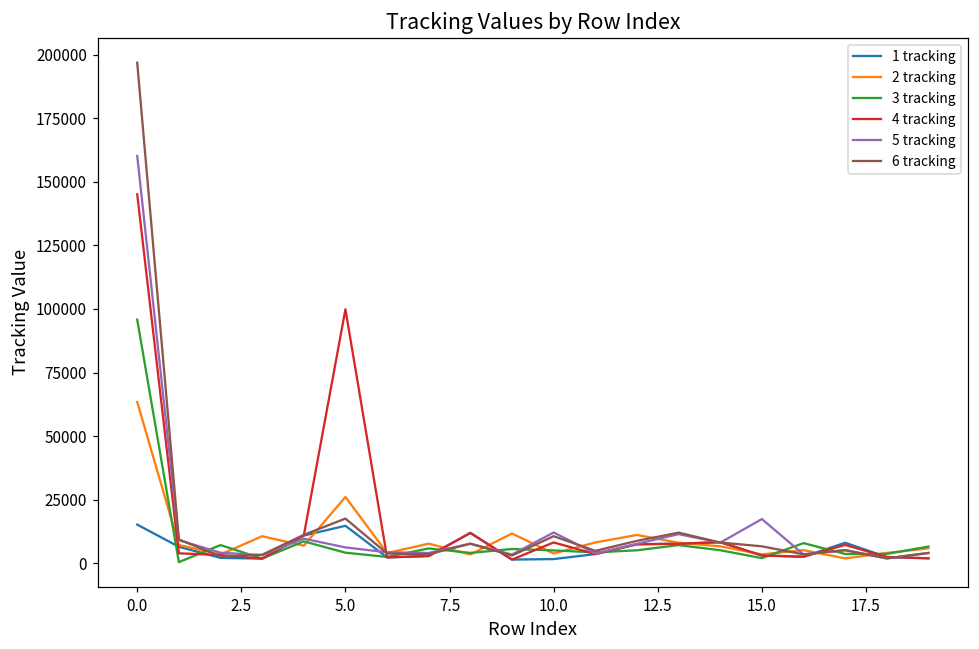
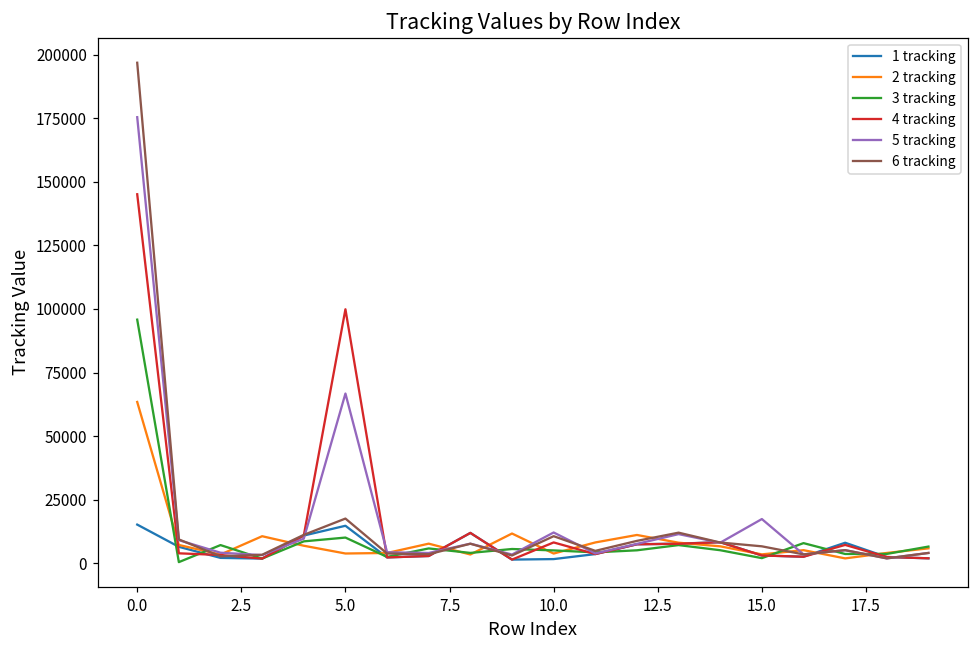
  {
    "1 tracking": {
      "0.0": 15000,
      "5.0": 15000,
      "10.0": 2000
    },
    "2 tracking": {
      "0.0": 63000,
-     "5.0": 26000,
+     "5.0": 4000,
      "10.0": 4000
    },
    "3 tracking": {
      "0.0": 96000,
-     "5.0": 4000,
+     "5.0": 10000,
      "10.0": 5000
    },
    "4 tracking": {
      "0.0": 145000,
      "5.0": 100000,
      "10.0": 8000
    },
    "5 tracking": {
-     "0.0": 160000,
-     "5.0": 6000,
+     "0.0": 175000,
+     "5.0": 67000,
      "10.0": 12000,
      "15.0": 17000
    },
    "6 tracking": {
      "0.0": 197000,
      "5.0": 18000,
      "10.0": 11000,
      "15.0": 7000
    }
  }
